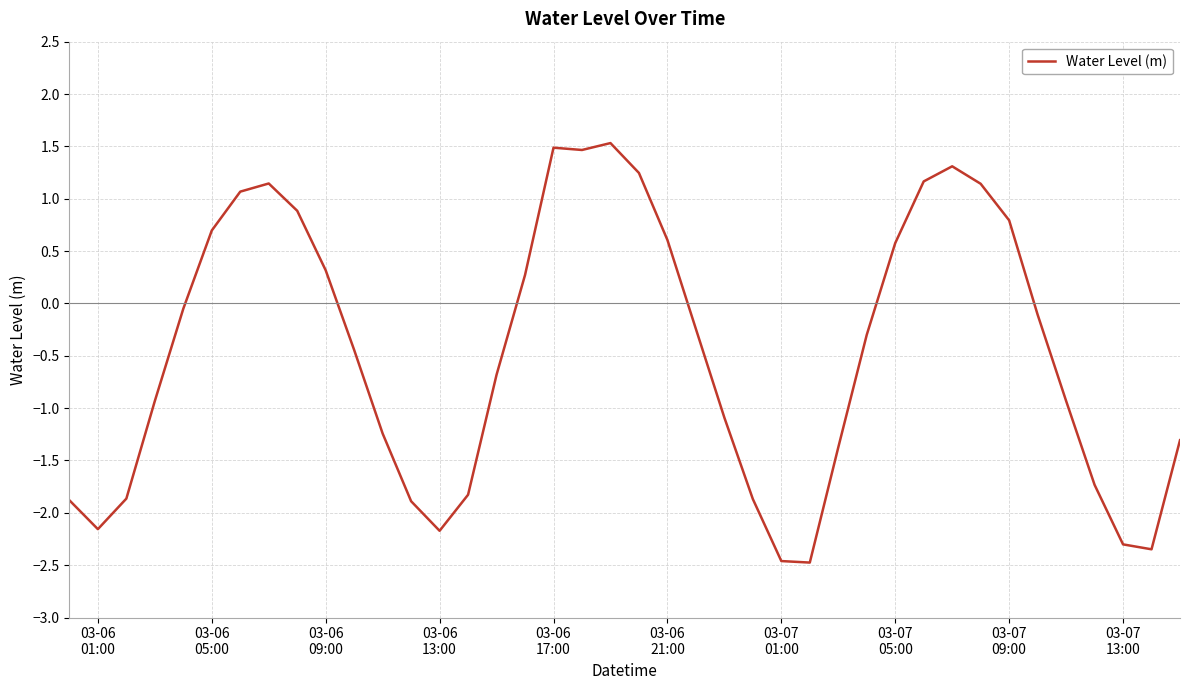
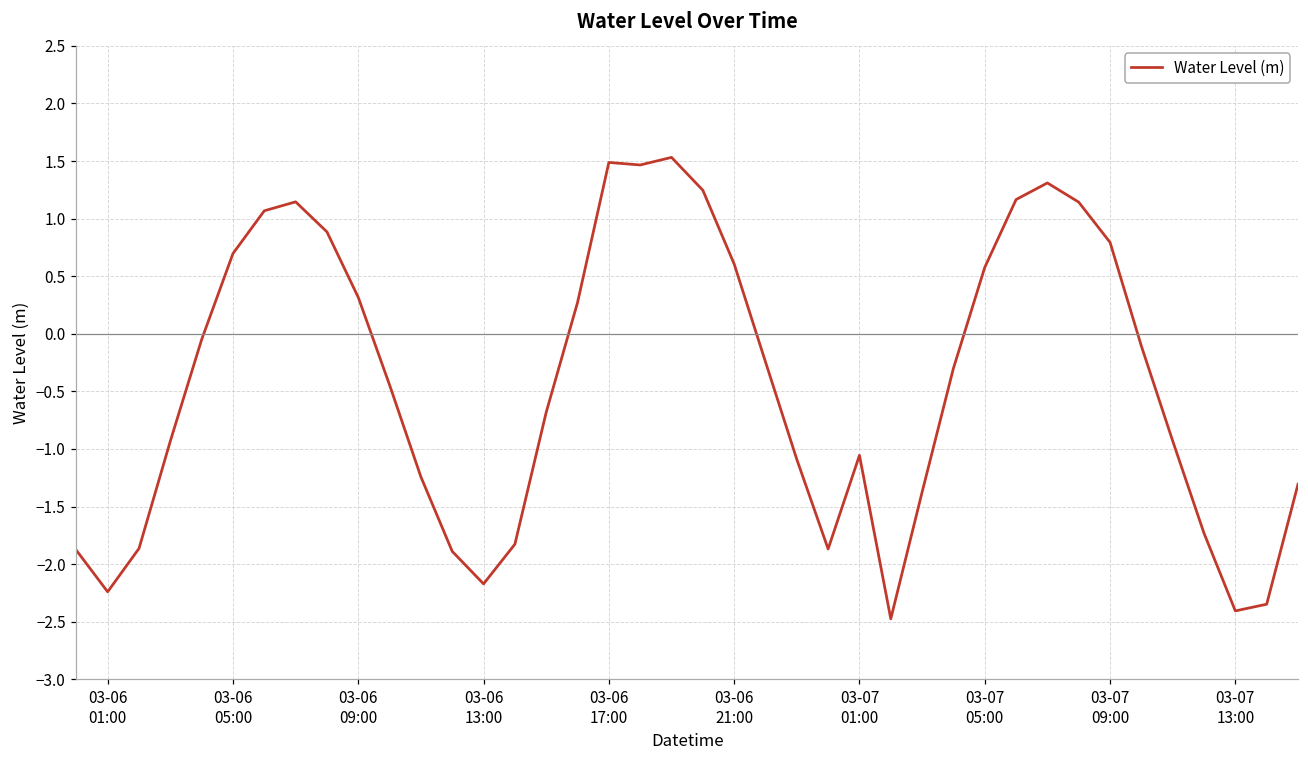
  {
-   "03-06 01:00": -2.16,
+   "03-06 01:00": -2.24,
    "03-06 05:00": 0.70,
    "03-06 09:00": 0.32,
    "03-06 13:00": -2.17,
    "03-06 17:00": 1.49,
    "03-06 21:00": 0.61,
-   "03-07 01:00": -2.46,
+   "03-07 01:00": -1.06,
    "03-07 05:00": 0.58,
    "03-07 09:00": 0.79,
-   "03-07 13:00": -2.30
+   "03-07 13:00": -2.41
  }
